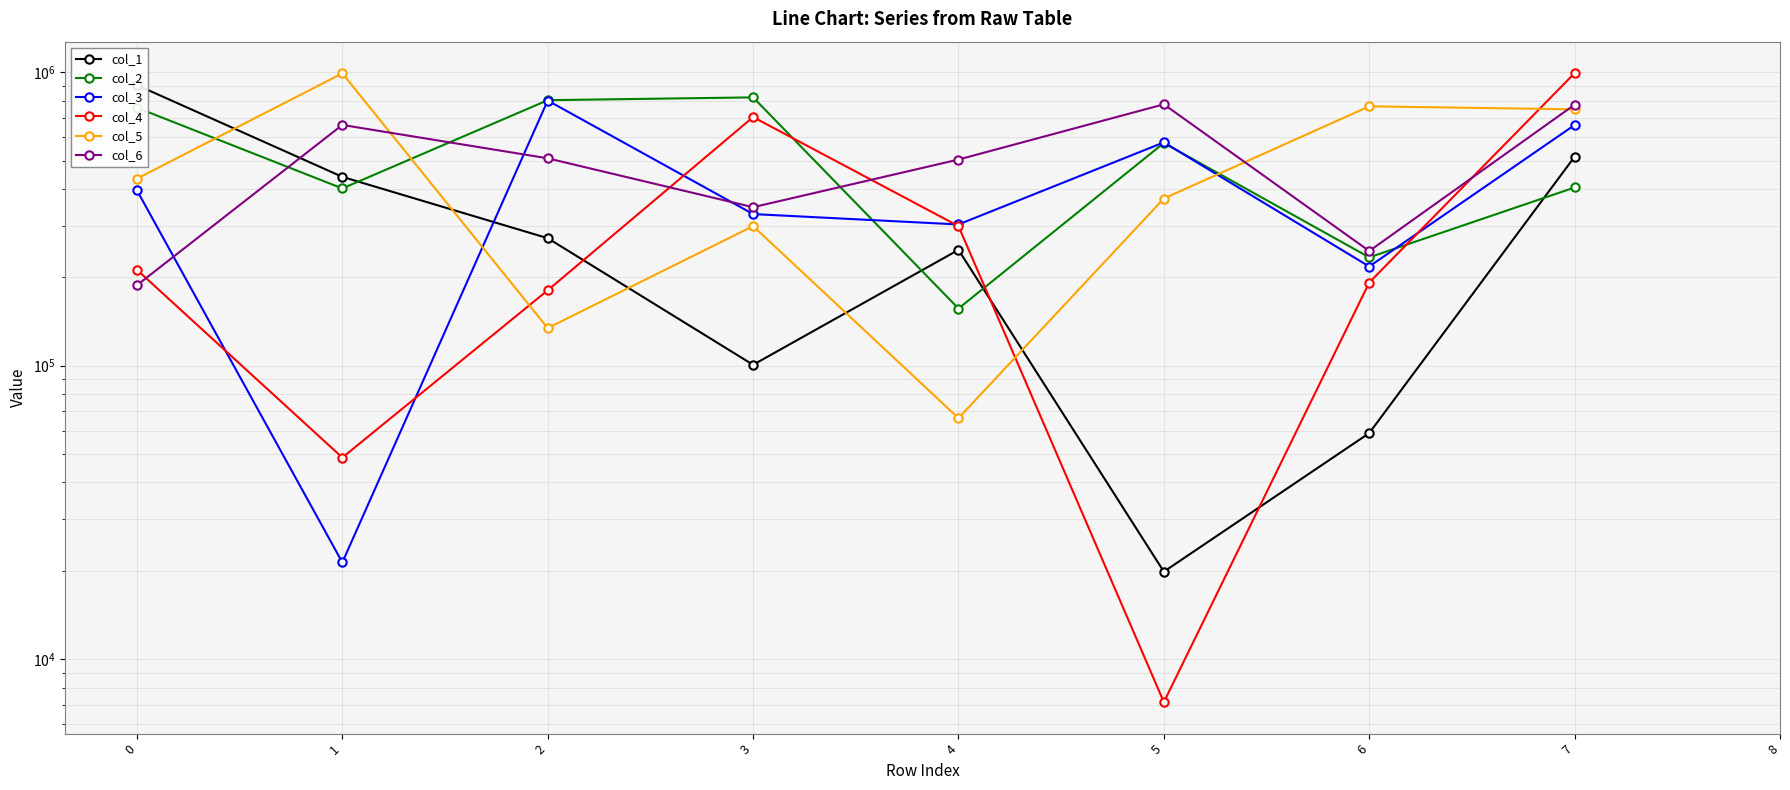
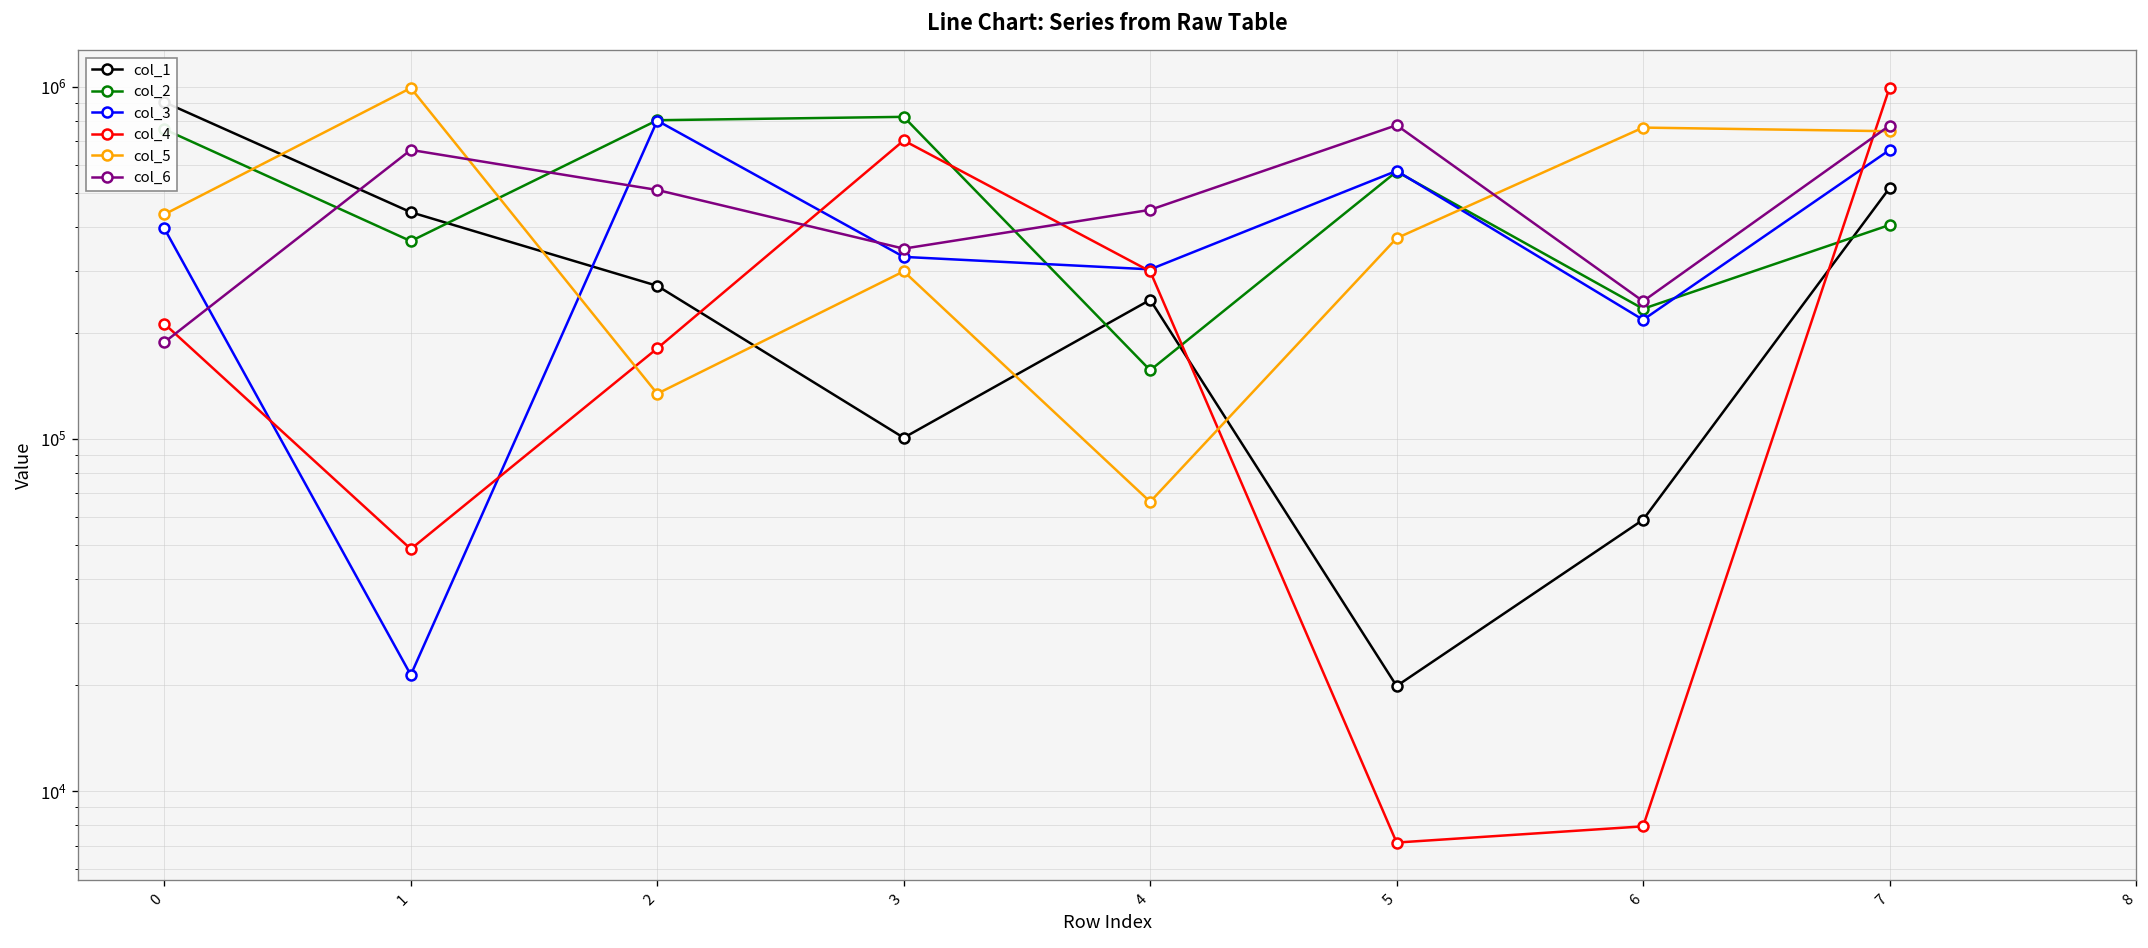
  {
    "col_1": {
      "1": 440000,
      "2": 270000,
      "3": 101000,
      "4": 250000,
      "5": 20000,
      "6": 59000,
      "7": 520000
    },
    "col_2": {
-     "1": 400000,
+     "1": 360000,
      "3": 820000,
      "4": 160000,
      "6": 230000,
      "7": 400000
    },
    "col_3": {
      "0": 400000,
      "1": 21000,
      "3": 330000,
      "6": 220000,
      "7": 660000
    },
    "col_4": {
      "0": 210000,
      "1": 49000,
      "2": 180000,
      "3": 700000,
      "5": 7100,
-     "6": 190000,
+     "6": 7900,
      "7": 990000
    },
    "col_5": {
      "0": 430000,
      "1": 990000,
      "2": 130000,
      "3": 300000,
      "4": 66000,
      "5": 370000,
      "6": 770000,
      "7": 750000
    },
    "col_6": {
      "0": 190000,
      "1": 660000,
      "2": 510000,
      "3": 350000,
-     "4": 500000,
+     "4": 450000,
      "5": 780000,
      "6": 250000,
      "7": 780000
    }
  }
